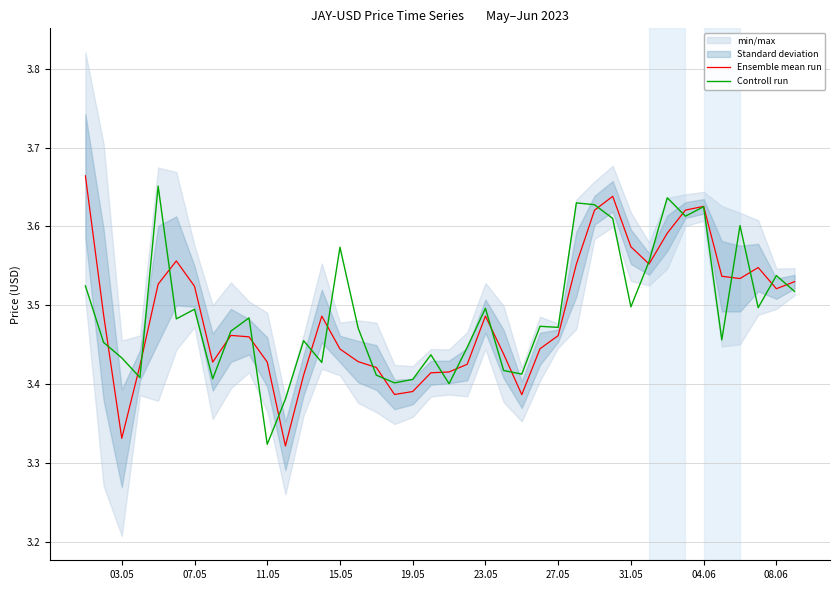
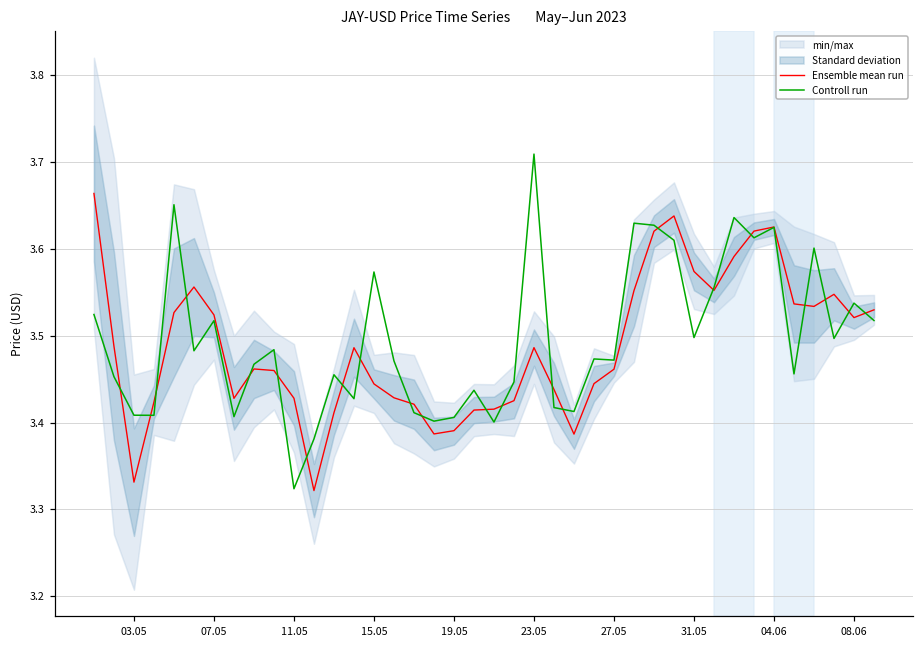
  {
    "Ensemble mean run": {
      "03.05": 3.33,
      "07.05": 3.52,
      "11.05": 3.43,
      "15.05": 3.44,
      "19.05": 3.39,
      "23.05": 3.49,
      "27.05": 3.46,
      "31.05": 3.57,
      "08.06": 3.52
    },
    "Controll run": {
-     "03.05": 3.43,
-     "07.05": 3.50,
+     "03.05": 3.41,
+     "07.05": 3.52,
      "11.05": 3.32,
      "15.05": 3.57,
-     "23.05": 3.50,
+     "23.05": 3.71,
      "31.05": 3.50,
      "08.06": 3.54
    }
  }
